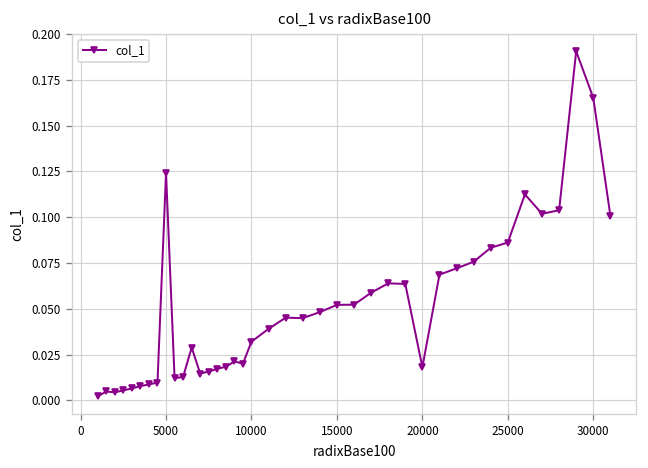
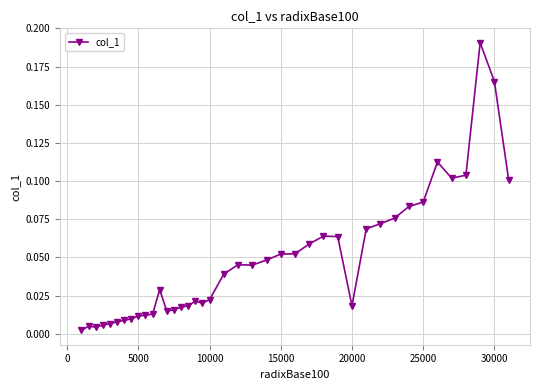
  {
-   "5000": 0.124,
-   "10000": 0.032,
+   "5000": 0.011,
+   "10000": 0.022,
    "15000": 0.052,
    "20000": 0.018,
    "25000": 0.086,
    "30000": 0.165
  }
